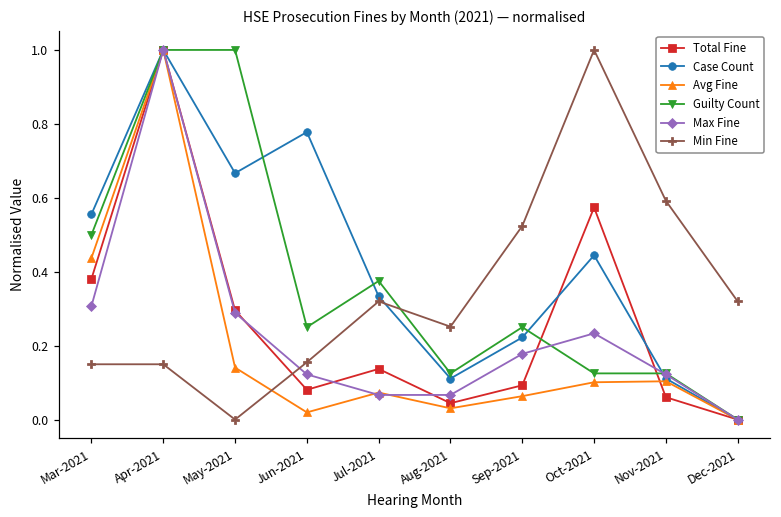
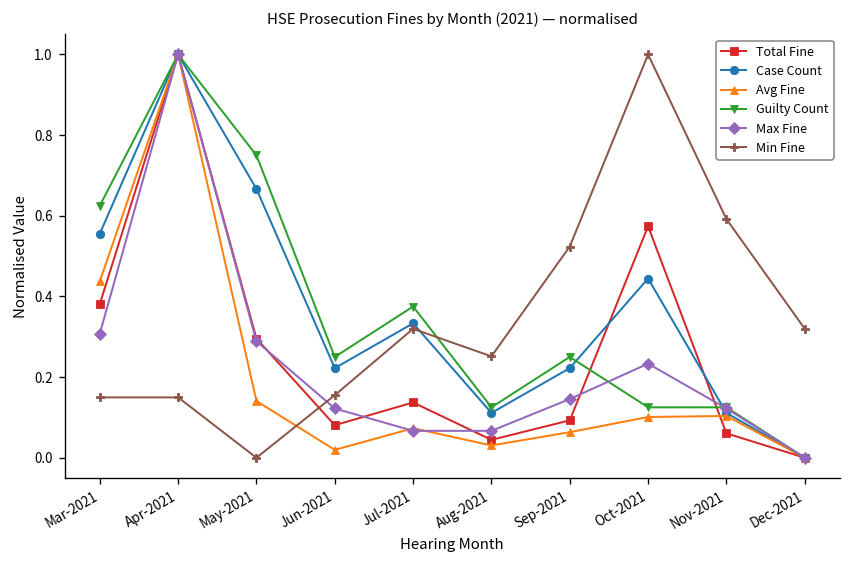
  {
    "Total Fine": {
      "Mar-2021": 0.38,
      "Jun-2021": 0.08,
      "Jul-2021": 0.14,
      "Aug-2021": 0.04,
      "Sep-2021": 0.09,
      "Oct-2021": 0.57,
      "Nov-2021": 0.06
    },
    "Case Count": {
      "Mar-2021": 0.56,
      "May-2021": 0.67,
-     "Jun-2021": 0.78,
+     "Jun-2021": 0.22,
      "Jul-2021": 0.33,
      "Aug-2021": 0.11,
      "Sep-2021": 0.22,
      "Oct-2021": 0.44
    },
    "Avg Fine": {
      "Mar-2021": 0.44,
      "May-2021": 0.14,
      "Jun-2021": 0.02,
      "Aug-2021": 0.03,
      "Sep-2021": 0.06,
      "Oct-2021": 0.10
    },
    "Guilty Count": {
-     "Mar-2021": 0.50,
-     "May-2021": 1.00,
+     "Mar-2021": 0.63,
+     "May-2021": 0.75,
      "Jun-2021": 0.25,
      "Jul-2021": 0.38,
      "Aug-2021": 0.13,
      "Sep-2021": 0.25,
      "Oct-2021": 0.13
    },
    "Max Fine": {
      "Mar-2021": 0.31,
      "Jun-2021": 0.12,
      "Aug-2021": 0.07,
-     "Sep-2021": 0.18,
+     "Sep-2021": 0.15,
      "Oct-2021": 0.23
    },
    "Min Fine": {
      "Mar-2021": 0.15,
      "Apr-2021": 0.15,
      "May-2021": 0.00,
      "Jun-2021": 0.16,
      "Jul-2021": 0.32,
      "Aug-2021": 0.25,
      "Sep-2021": 0.52,
      "Oct-2021": 1.00,
      "Nov-2021": 0.59,
      "Dec-2021": 0.32
    }
  }
